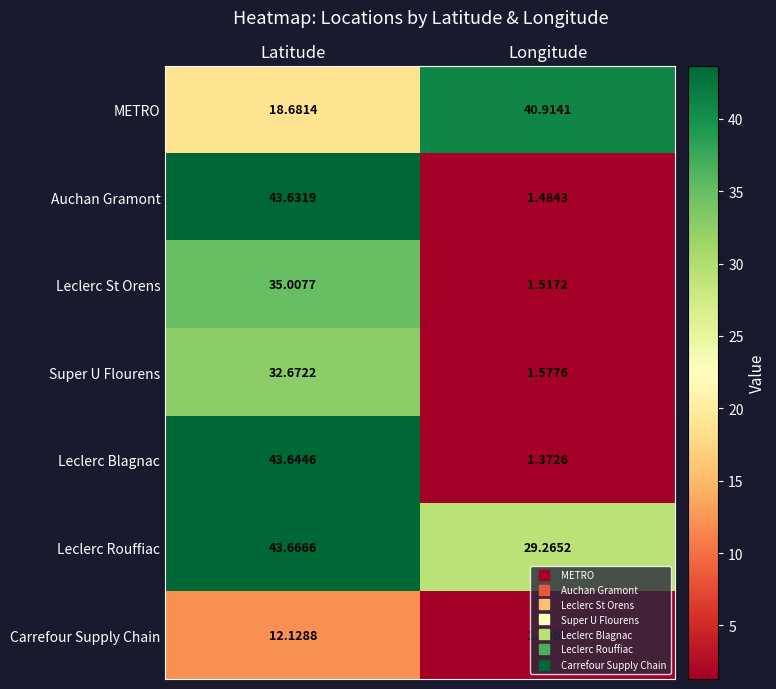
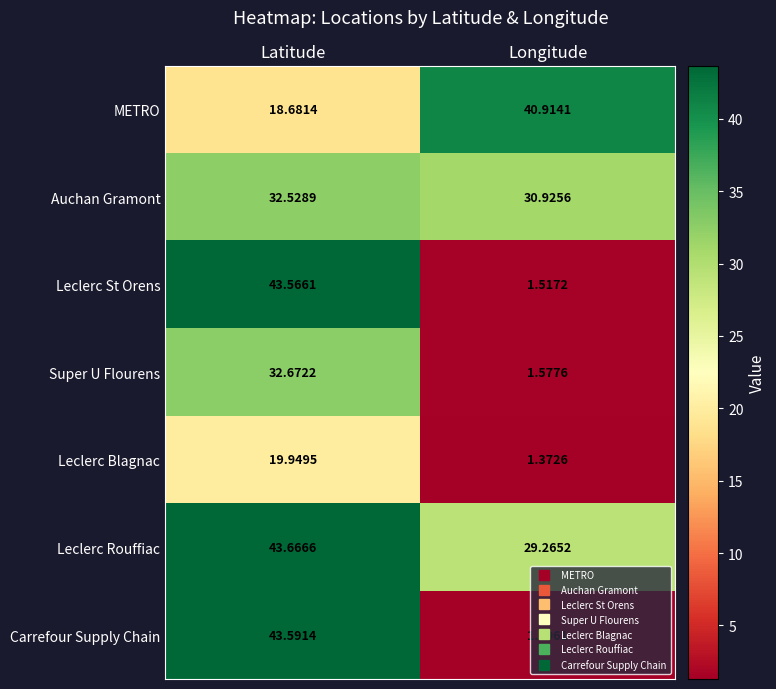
  {
    "METRO": {
      "Latitude": 18.6814,
      "Longitude": 40.9141
    },
    "Auchan Gramont": {
-     "Latitude": 43.6319,
-     "Longitude": 1.4843
+     "Latitude": 32.5289,
+     "Longitude": 30.9256
    },
    "Leclerc St Orens": {
-     "Latitude": 35.0077,
+     "Latitude": 43.5661,
      "Longitude": 1.5172
    },
    "Super U Flourens": {
      "Latitude": 32.6722,
      "Longitude": 1.5776
    },
    "Leclerc Blagnac": {
-     "Latitude": 43.6446,
+     "Latitude": 19.9495,
      "Longitude": 1.3726
    },
    "Leclerc Rouffiac": {
      "Latitude": 43.6666,
      "Longitude": 29.2652
    },
    "Carrefour Supply Chain": {
-     "Latitude": 12.1288
+     "Latitude": 43.5914
    }
  }
